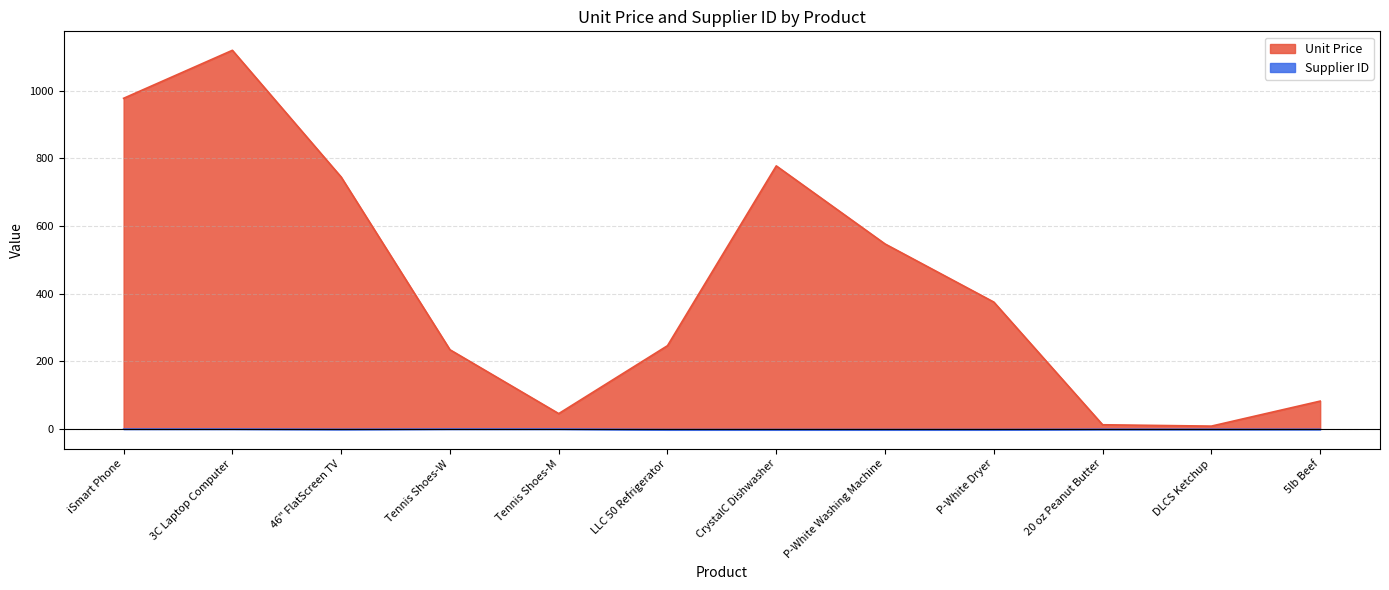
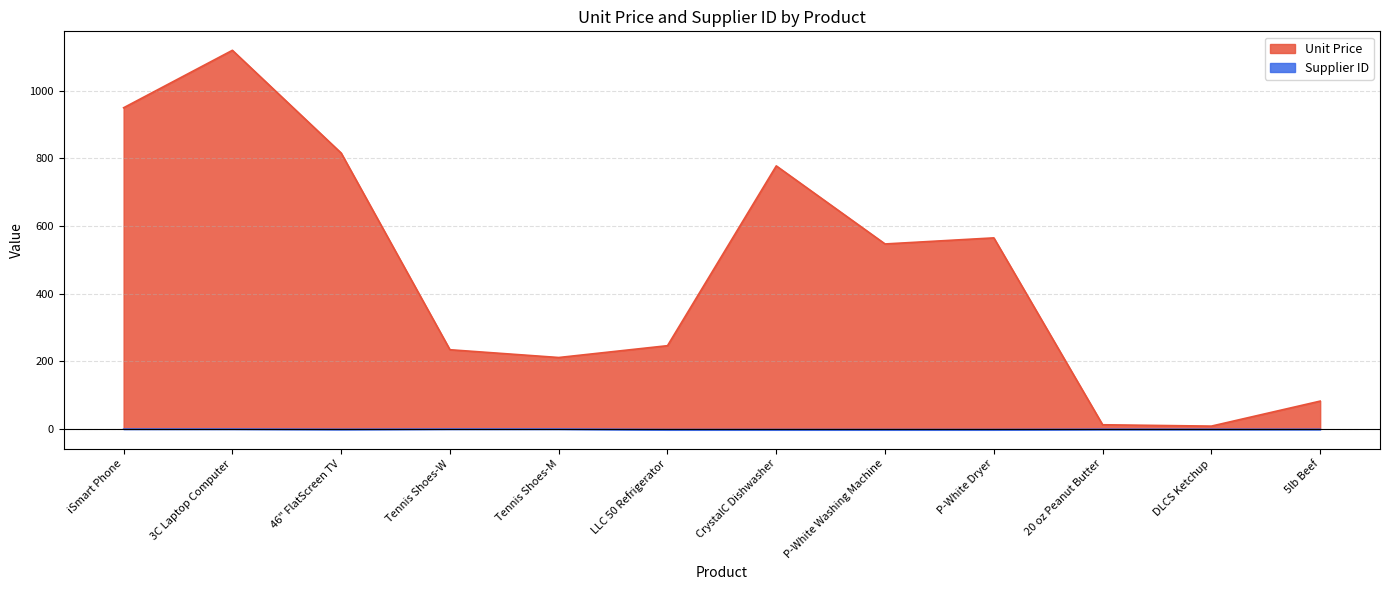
  {
    "Unit Price": {
-     "iSmart Phone": 980,
+     "iSmart Phone": 950,
      "3C Laptop Computer": 1120,
-     "46\" FlatScreen TV": 750,
+     "46\" FlatScreen TV": 820,
      "Tennis Shoes-W": 230,
-     "Tennis Shoes-M": 50,
+     "Tennis Shoes-M": 210,
      "LLC 50 Refrigerator": 250,
      "CrystalC Dishwasher": 780,
      "P-White Washing Machine": 550,
-     "P-White Dryer": 380,
+     "P-White Dryer": 570,
      "20 oz Peanut Butter": 10,
      "DLCS Ketchup": 10,
      "5lb Beef": 80
    }
  }
